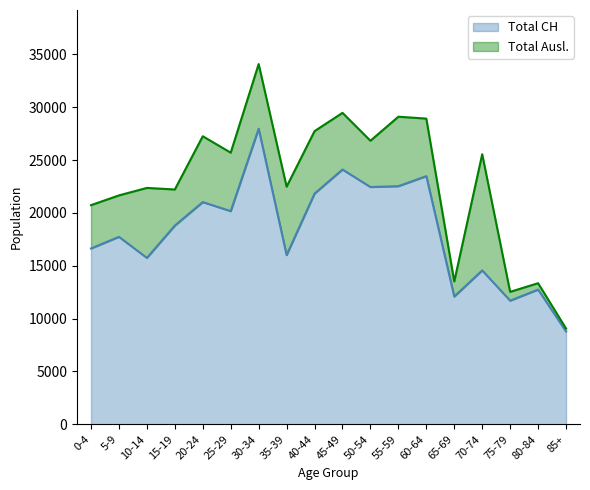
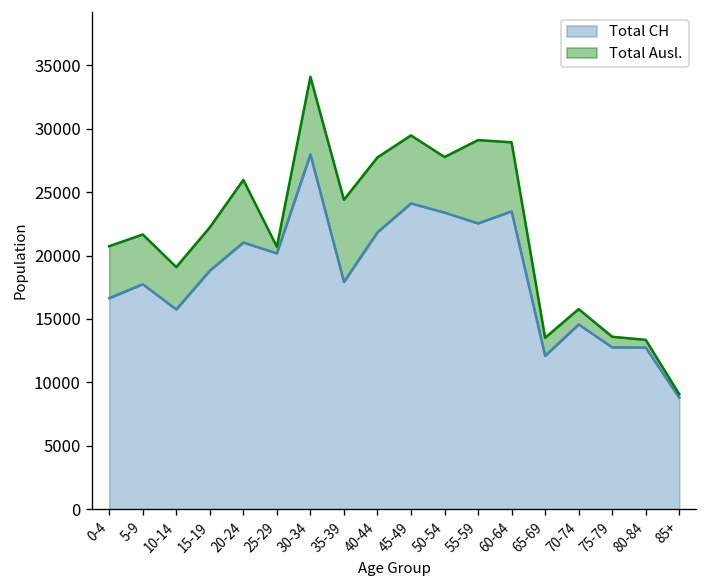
  {
    "Total CH": {
      "0-4": 16600,
      "5-9": 17700,
      "10-14": 15700,
      "15-19": 18800,
      "20-24": 21000,
      "25-29": 20200,
      "30-34": 28000,
-     "35-39": 16000,
+     "35-39": 17900,
      "40-44": 21800,
      "45-49": 24100,
-     "50-54": 22500,
+     "50-54": 23400,
      "55-59": 22500,
      "60-64": 23500,
      "65-69": 12100,
      "70-74": 14600,
-     "75-79": 11700,
+     "75-79": 12800,
      "80-84": 12800,
      "85+": 8800
    },
    "Total Ausl.": {
      "0-4": 4100,
      "5-9": 3900,
-     "10-14": 6600,
+     "10-14": 3300,
      "15-19": 3400,
-     "20-24": 6200,
-     "25-29": 5500,
+     "20-24": 4900,
+     "25-29": 500,
      "30-34": 6100,
      "35-39": 6500,
      "40-44": 5900,
      "45-49": 5400,
      "50-54": 4400,
      "55-59": 6600,
      "60-64": 5400,
      "65-69": 1400,
-     "70-74": 11000,
+     "70-74": 1200,
      "75-79": 800,
      "80-84": 600,
      "85+": 300
    }
  }
